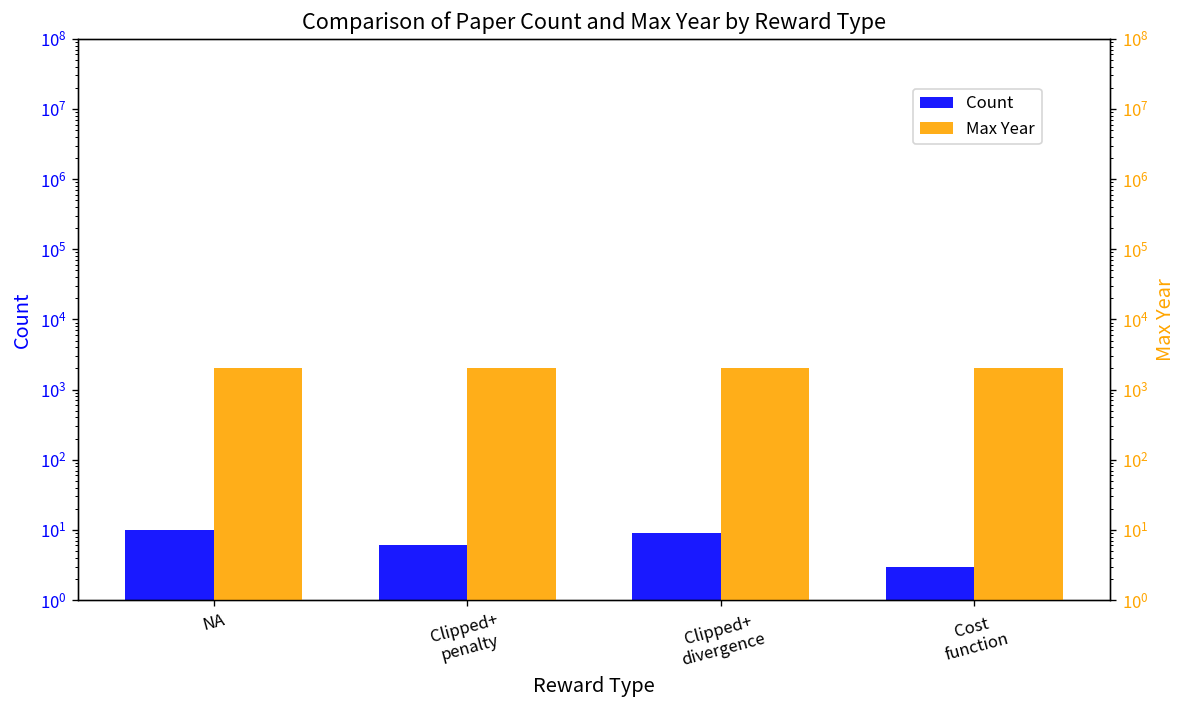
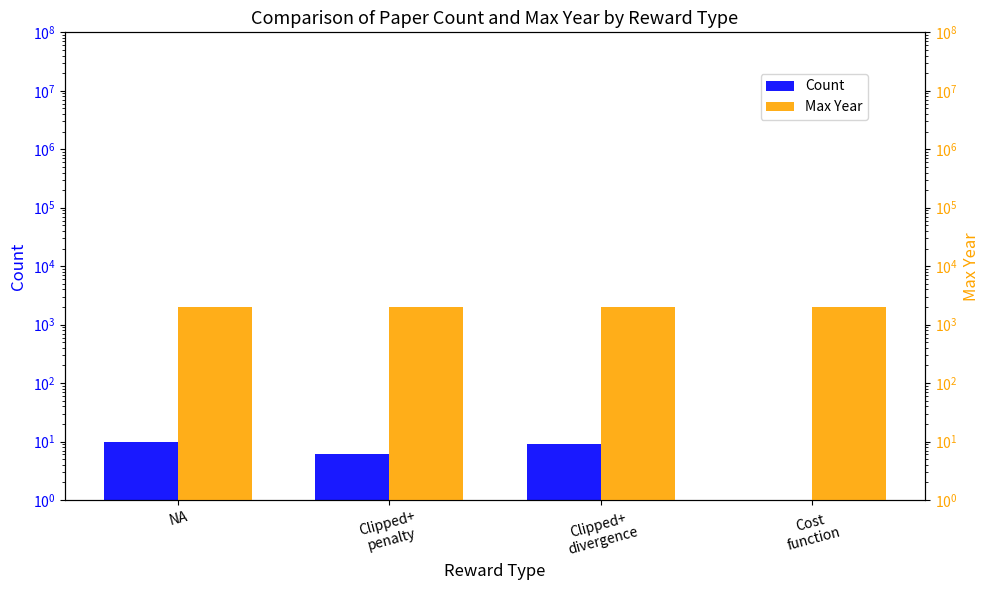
  {
    "Count": {
      "NA": 10,
      "Clipped+ penalty": 6,
      "Clipped+ divergence": 9,
-     "Cost function": 3
+     "Cost function": 1
    },
    "Max Year": {
      "NA": 2000,
      "Clipped+ penalty": 2000,
      "Clipped+ divergence": 2000,
      "Cost function": 2000
    }
  }
